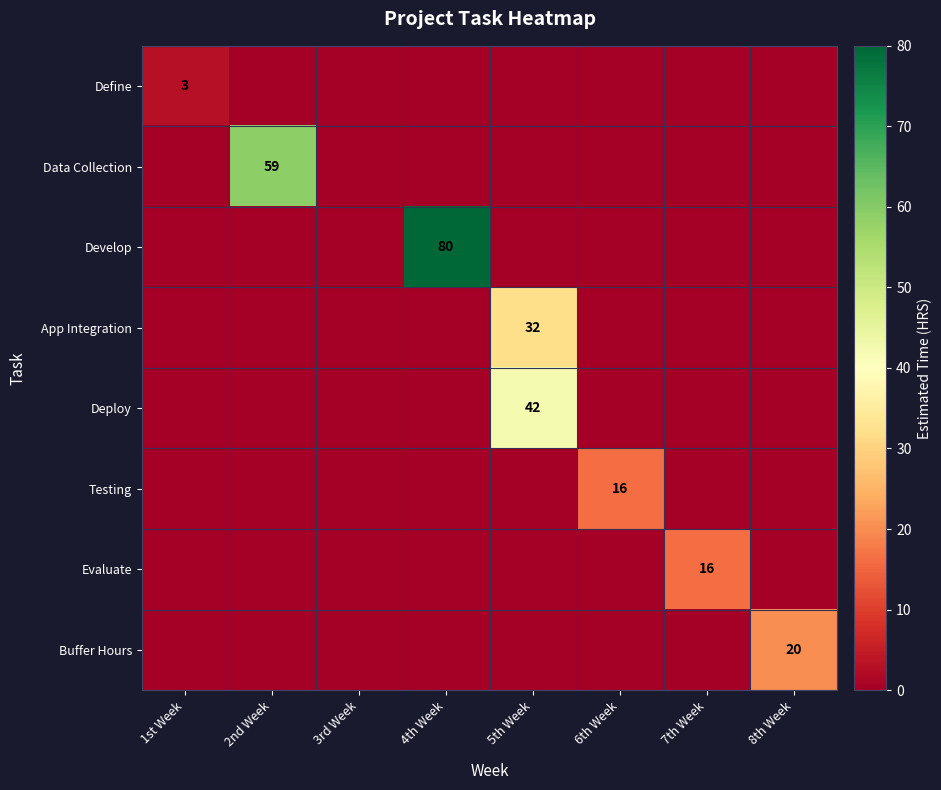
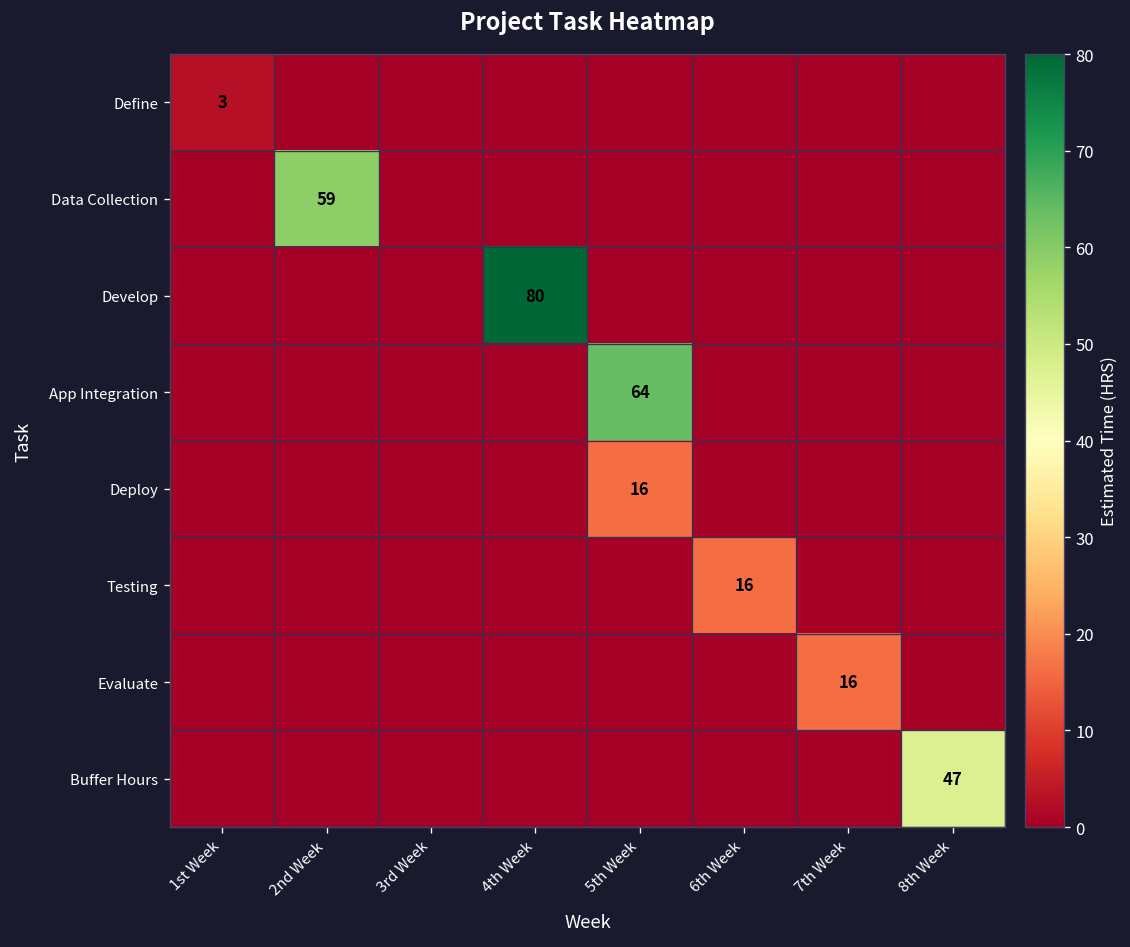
  {
    "Define": {
      "1st Week": 3
    },
    "Data Collection": {
      "2nd Week": 59
    },
    "Develop": {
      "4th Week": 80
    },
    "App Integration": {
-     "5th Week": 32
+     "5th Week": 64
    },
    "Deploy": {
-     "5th Week": 42
+     "5th Week": 16
    },
    "Testing": {
      "6th Week": 16
    },
    "Evaluate": {
      "7th Week": 16
    },
    "Buffer Hours": {
-     "8th Week": 20
+     "8th Week": 47
    }
  }
